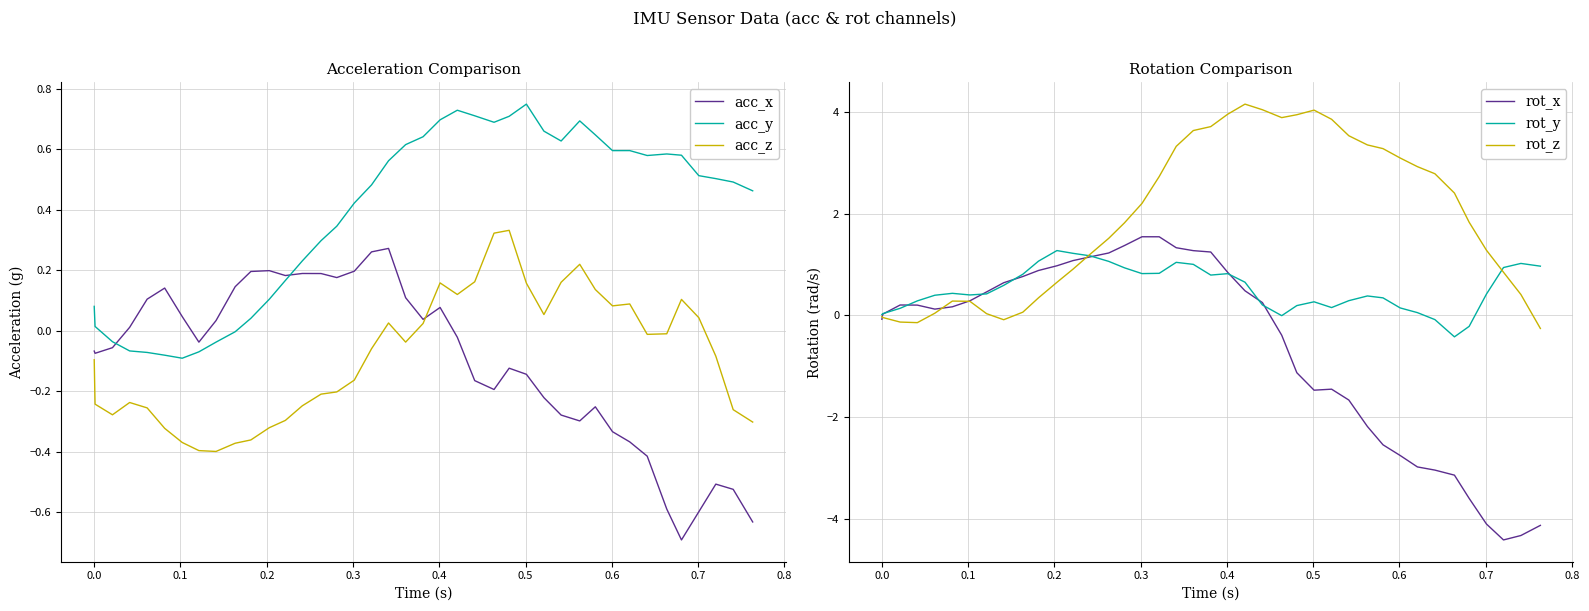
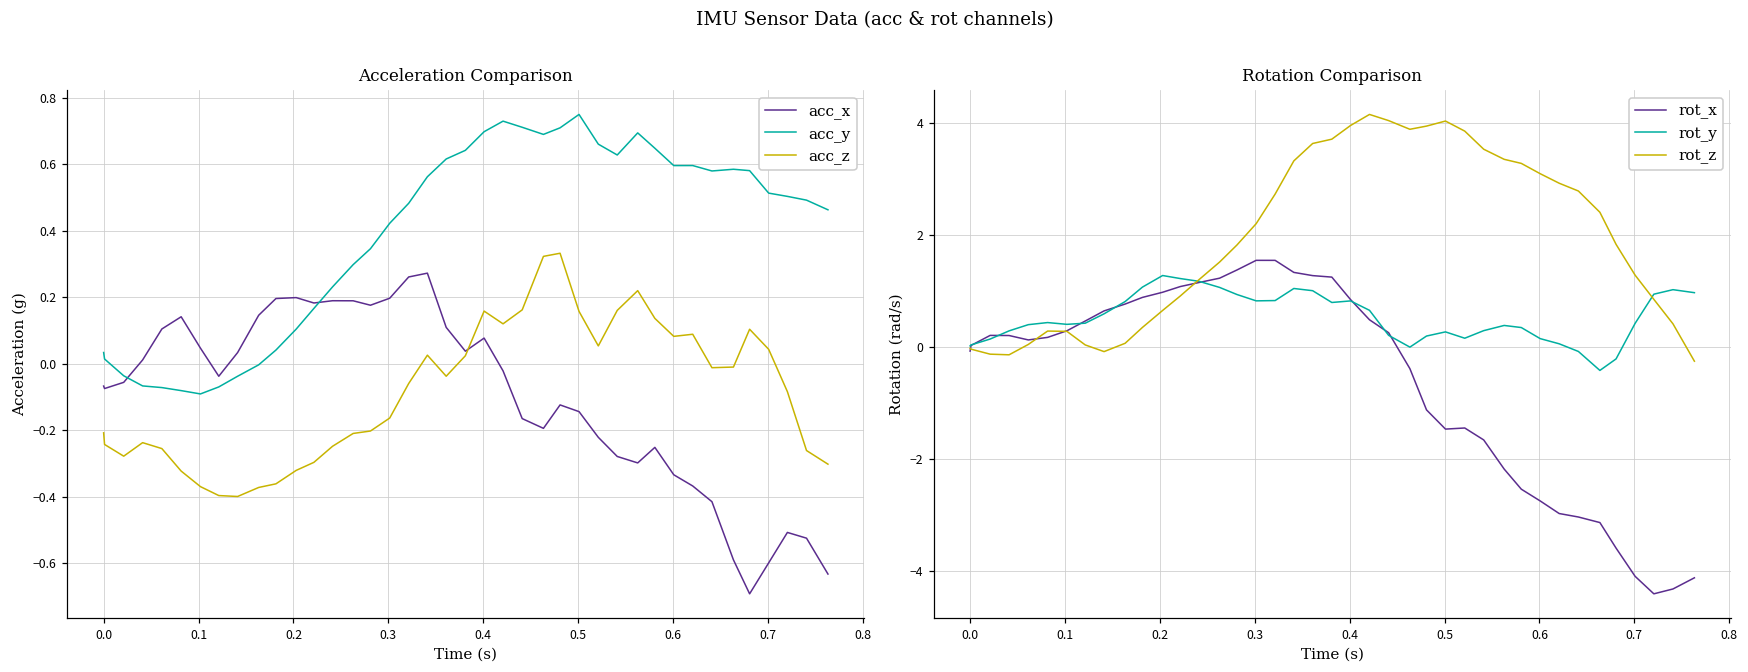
  {
    "Acceleration Comparison": {
      "acc_x": {
        "0.0": -0.07
      },
      "acc_y": {
-       "0.0": 0.08
+       "0.0": 0.03
      },
      "acc_z": {
-       "0.0": -0.10
+       "0.0": -0.21
      }
    }
  }
